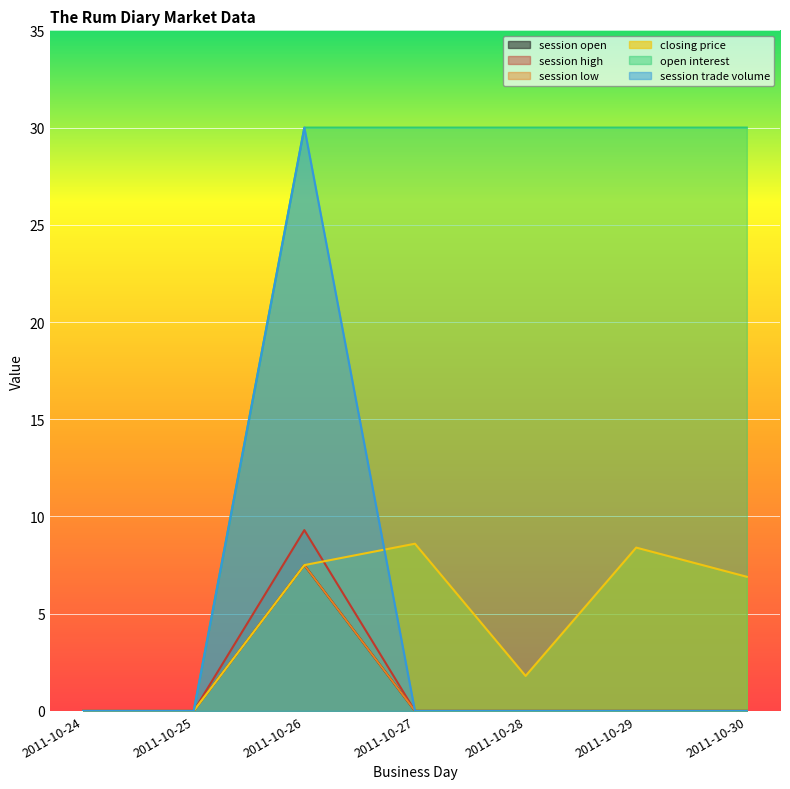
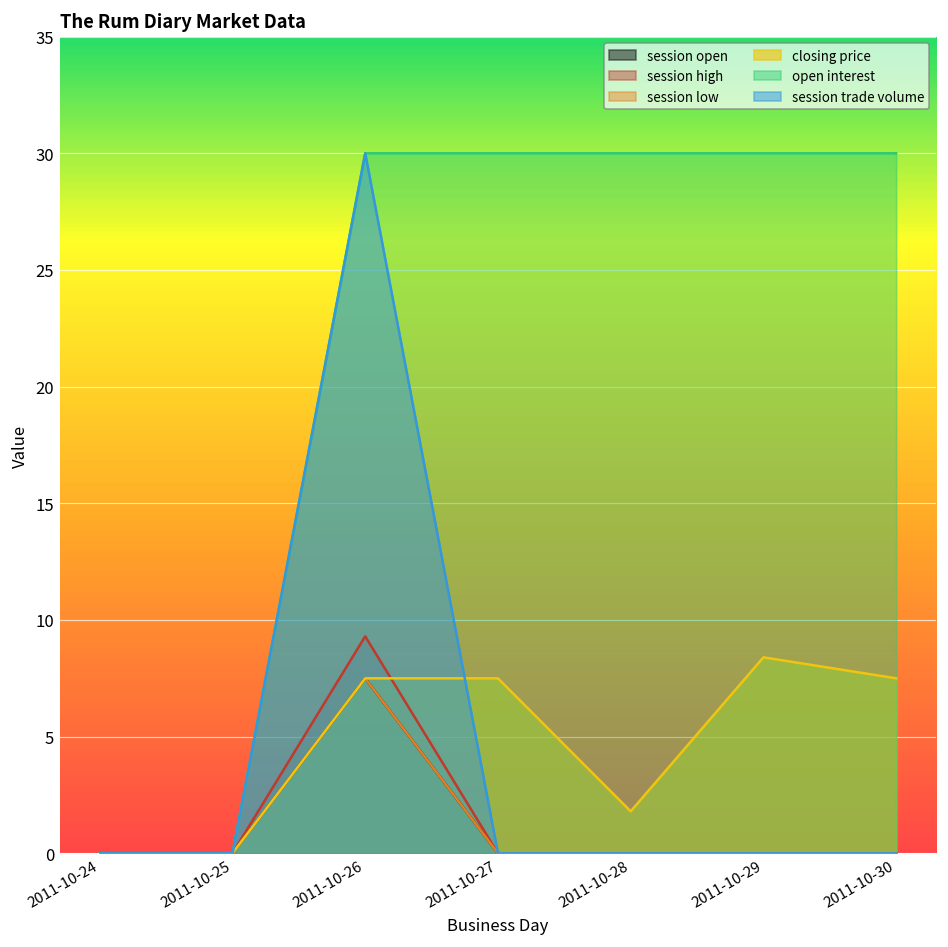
  {
    "closing price": {
-     "2011-10-27": 8.6,
+     "2011-10-27": 7.5,
      "2011-10-28": 1.8,
      "2011-10-29": 8.4,
-     "2011-10-30": 6.9
+     "2011-10-30": 7.5
    },
    "open interest": {
      "2011-10-27": 30.0,
      "2011-10-28": 30.0,
      "2011-10-29": 30.0,
      "2011-10-30": 30.0
    }
  }
